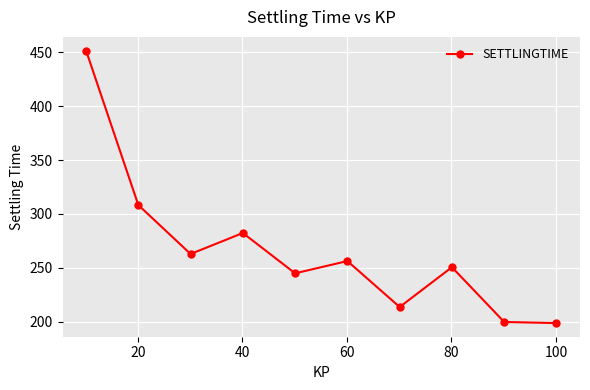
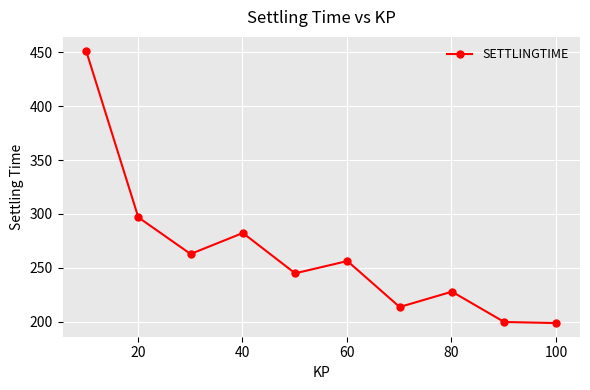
  {
-   "20": 308,
+   "20": 297,
    "40": 282,
    "60": 256,
-   "80": 251,
+   "80": 228,
    "100": 199
  }
